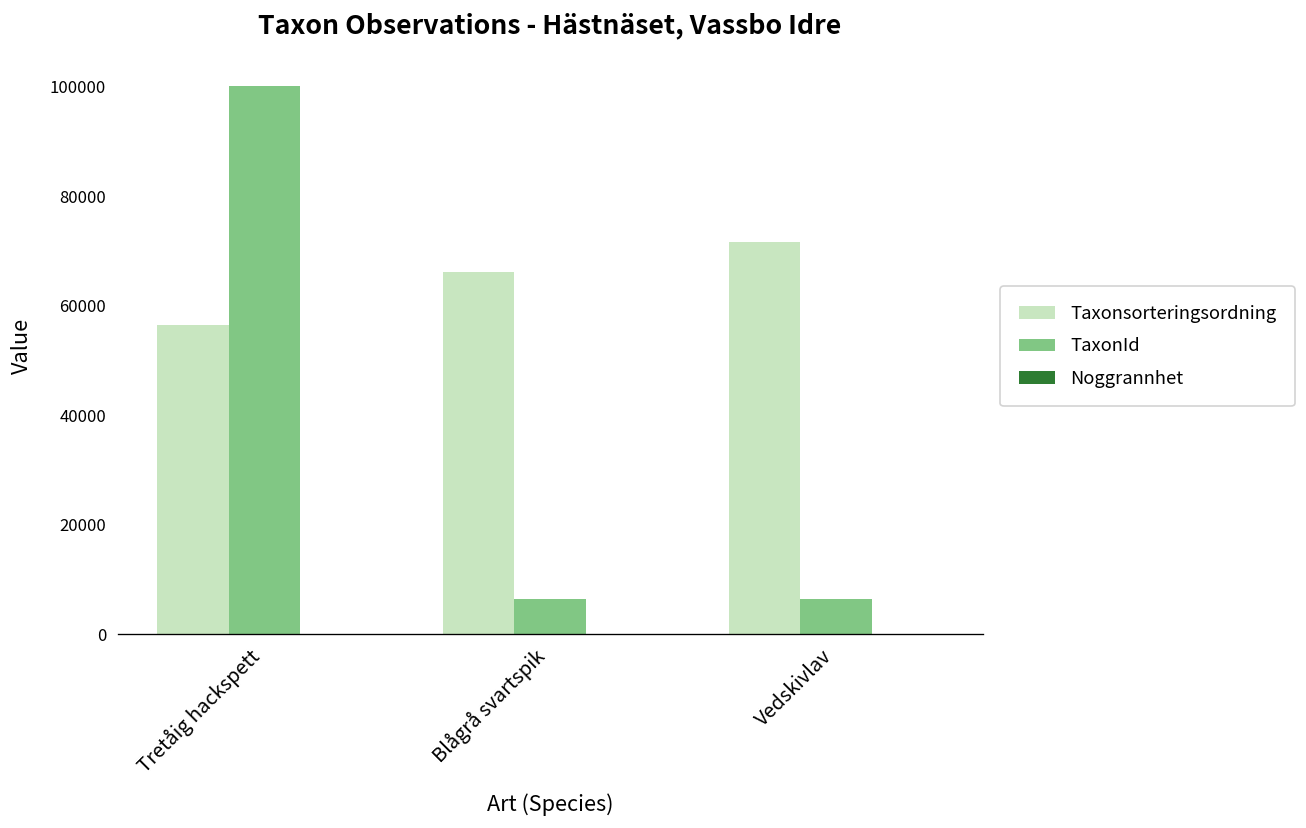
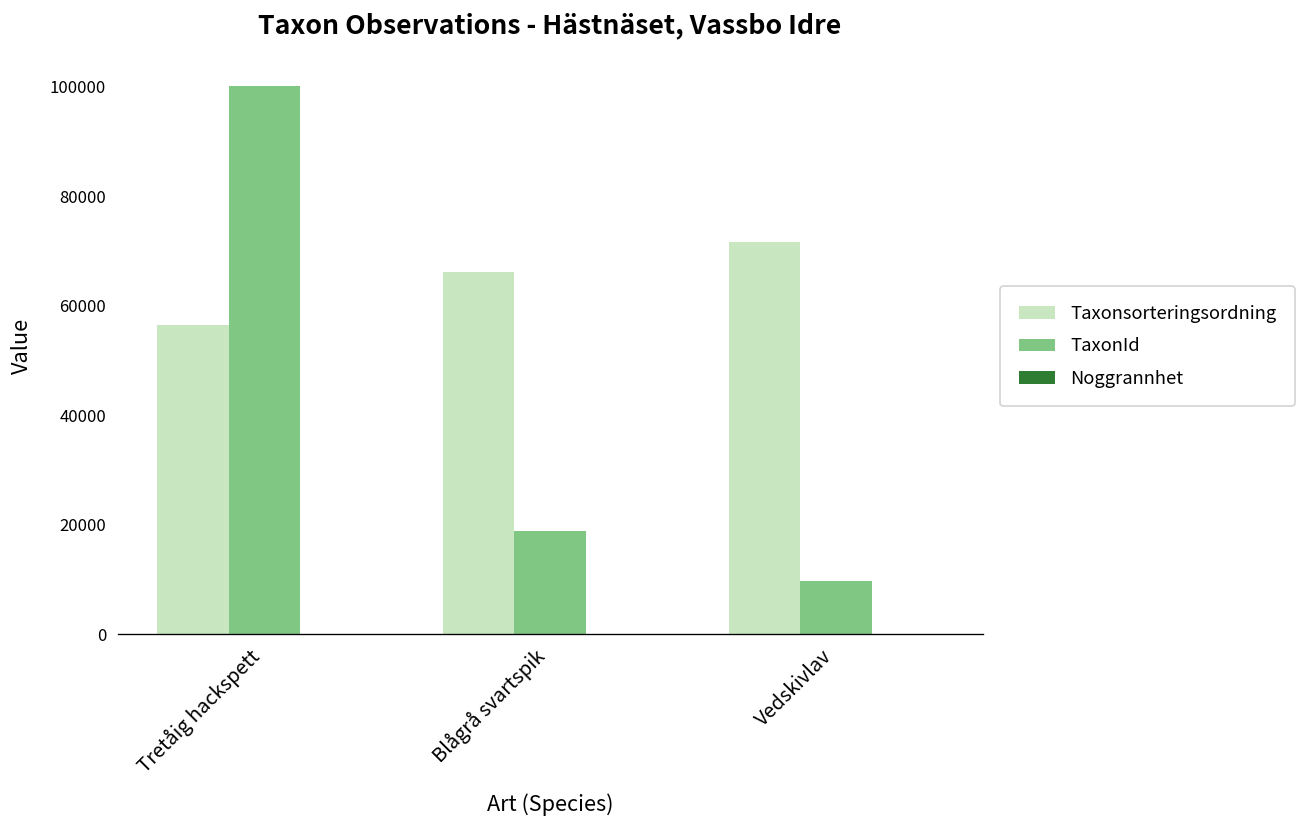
  {
    "Taxonsorteringsordning": {
      "Tretåig hackspett": 56000,
      "Blågrå svartspik": 66000,
      "Vedskivlav": 72000
    },
    "TaxonId": {
      "Tretåig hackspett": 100000,
-     "Blågrå svartspik": 6000,
-     "Vedskivlav": 6000
+     "Blågrå svartspik": 19000,
+     "Vedskivlav": 10000
    }
  }
